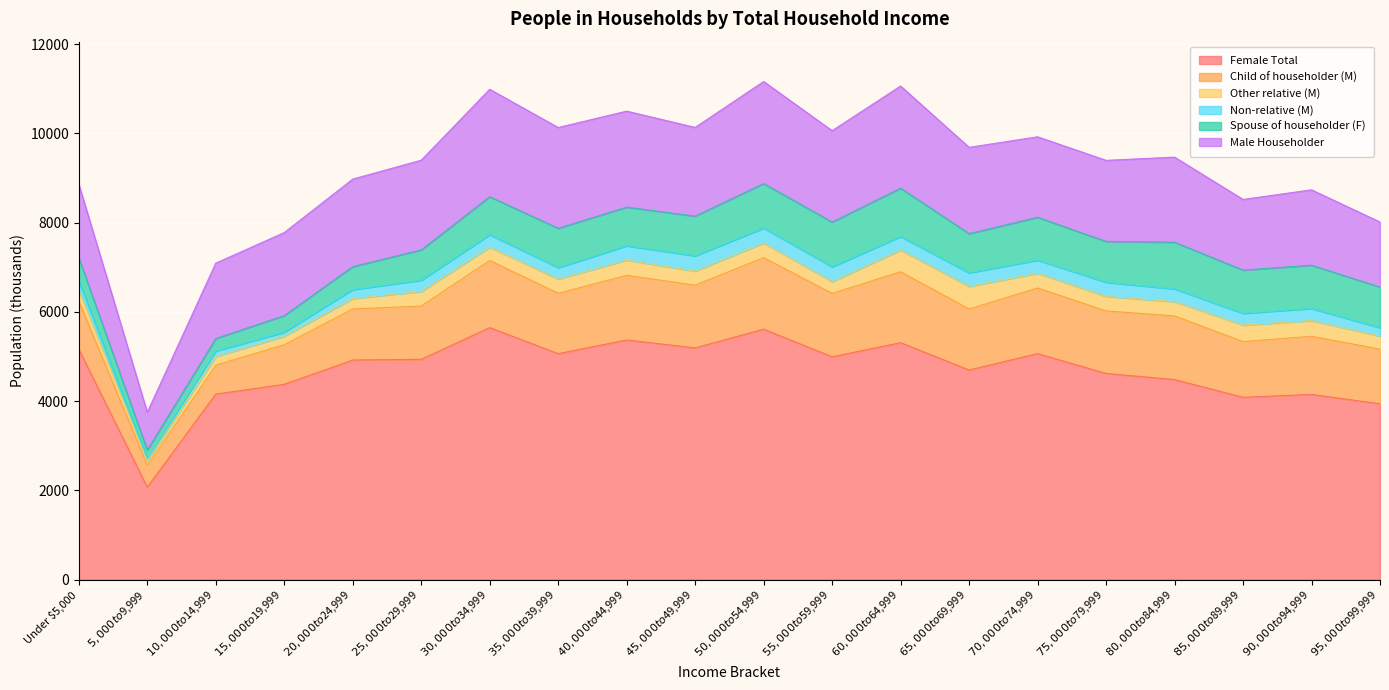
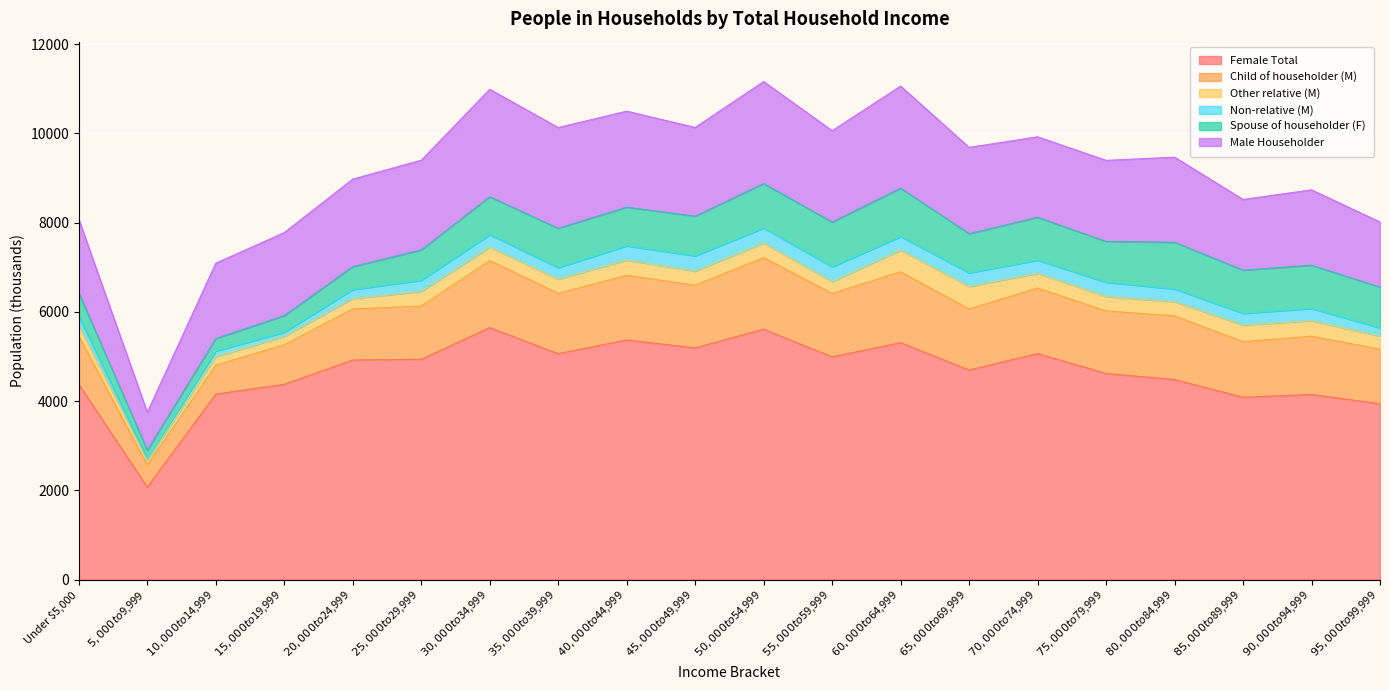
  {
    "Female Total": {
-     "Under $5,000": 5200
+     "Under $5,000": 4400
    },
    "Non-relative (M)": {
      "Under $5,000": 200
    },
    "Spouse of householder (F)": {
      "Under $5,000": 500
    },
    "Male Householder": {
      "Under $5,000": 1600
    }
  }
